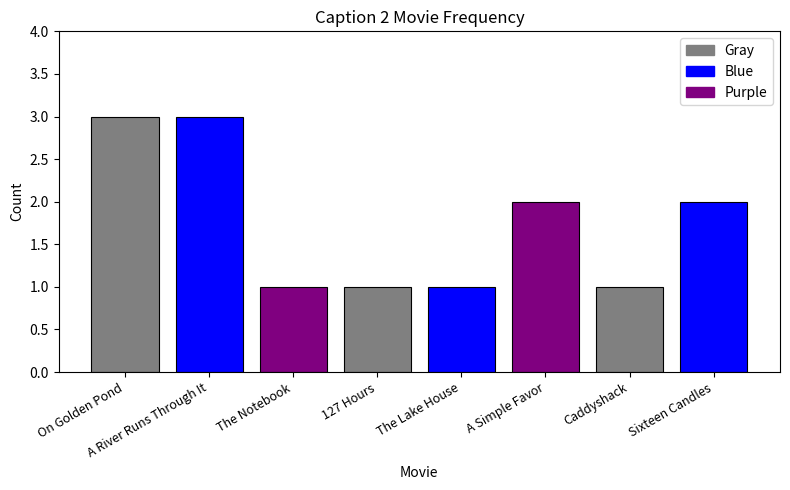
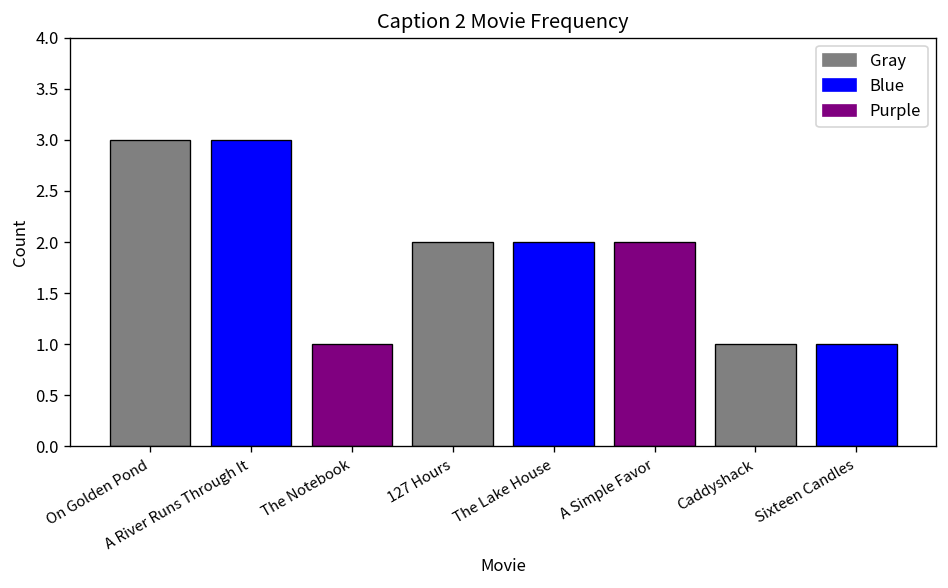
  {
    "On Golden Pond": 3,
    "A River Runs Through It": 3,
    "The Notebook": 1,
-   "127 Hours": 1,
-   "The Lake House": 1,
+   "127 Hours": 2,
+   "The Lake House": 2,
    "A Simple Favor": 2,
    "Caddyshack": 1,
-   "Sixteen Candles": 2
+   "Sixteen Candles": 1
  }
